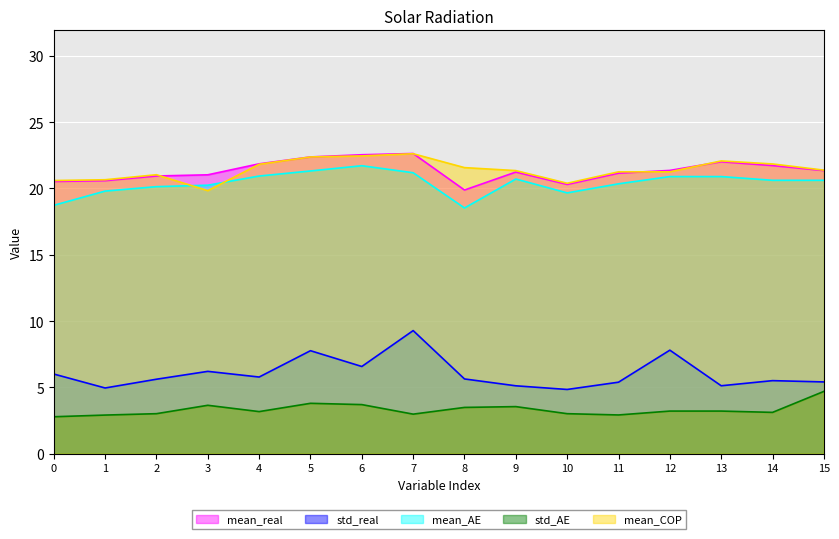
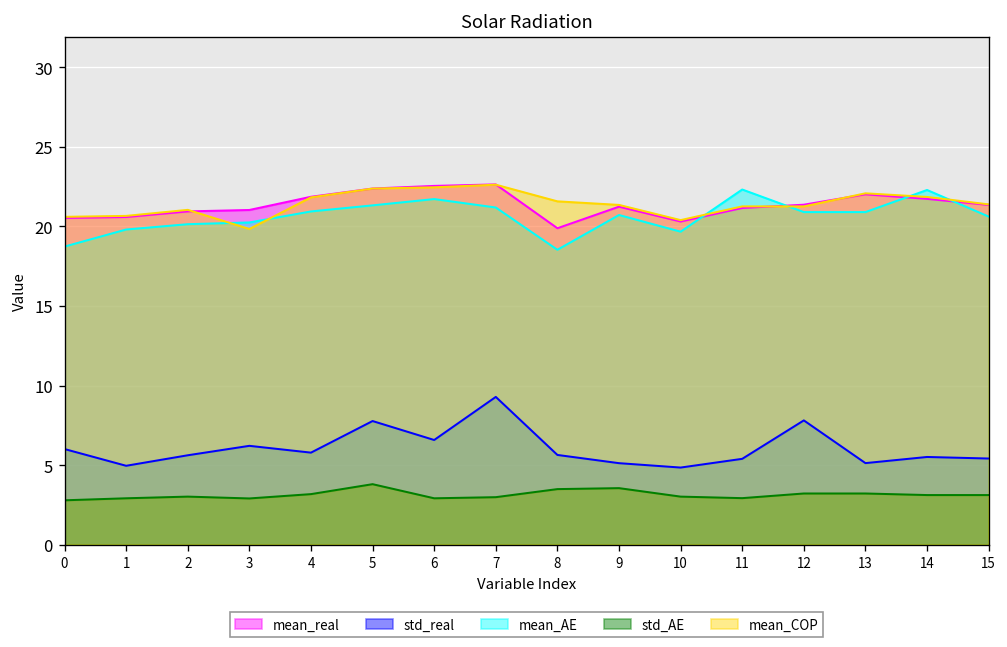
  {
    "mean_real": {
      "3": 21.0,
      "8": 19.9
    },
    "std_real": {
      "0": 6.0,
      "1": 5.0,
      "2": 5.6,
      "3": 6.2,
      "4": 5.8,
      "5": 7.8,
      "6": 6.6,
      "7": 9.3,
      "8": 5.6,
      "9": 5.1,
      "10": 4.8,
      "11": 5.4,
      "12": 7.8,
      "13": 5.1,
      "14": 5.5,
      "15": 5.4
    },
    "mean_AE": {
      "0": 18.7,
      "1": 19.8,
      "2": 20.1,
      "3": 20.2,
      "4": 20.9,
      "5": 21.3,
      "6": 21.7,
      "7": 21.2,
      "8": 18.5,
      "9": 20.7,
      "10": 19.7,
-     "11": 20.4,
+     "11": 22.3,
      "12": 20.9,
      "13": 20.9,
-     "14": 20.6,
+     "14": 22.3,
      "15": 20.6
    },
    "std_AE": {
      "0": 2.8,
      "1": 2.9,
      "2": 3.0,
-     "3": 3.7,
+     "3": 2.9,
      "4": 3.2,
      "5": 3.8,
-     "6": 3.7,
+     "6": 2.9,
      "7": 3.0,
      "8": 3.5,
      "9": 3.6,
      "10": 3.0,
      "11": 2.9,
      "12": 3.2,
      "13": 3.2,
      "14": 3.1,
-     "15": 4.7
+     "15": 3.1
    },
    "mean_COP": {
      "3": 19.8,
      "8": 21.6
    }
  }
